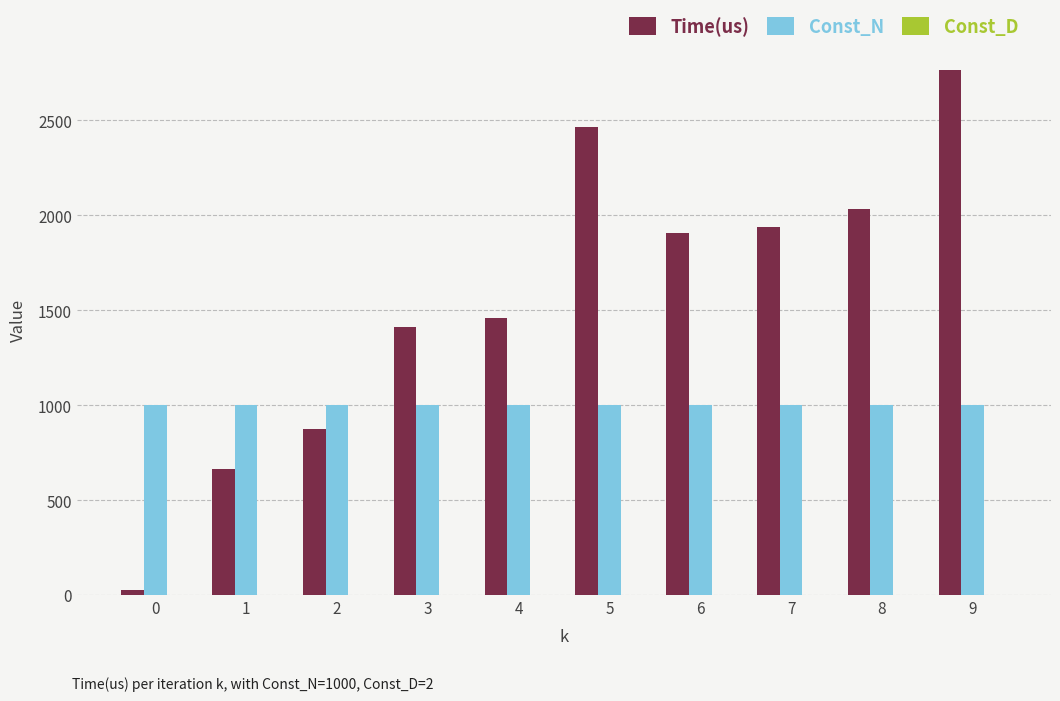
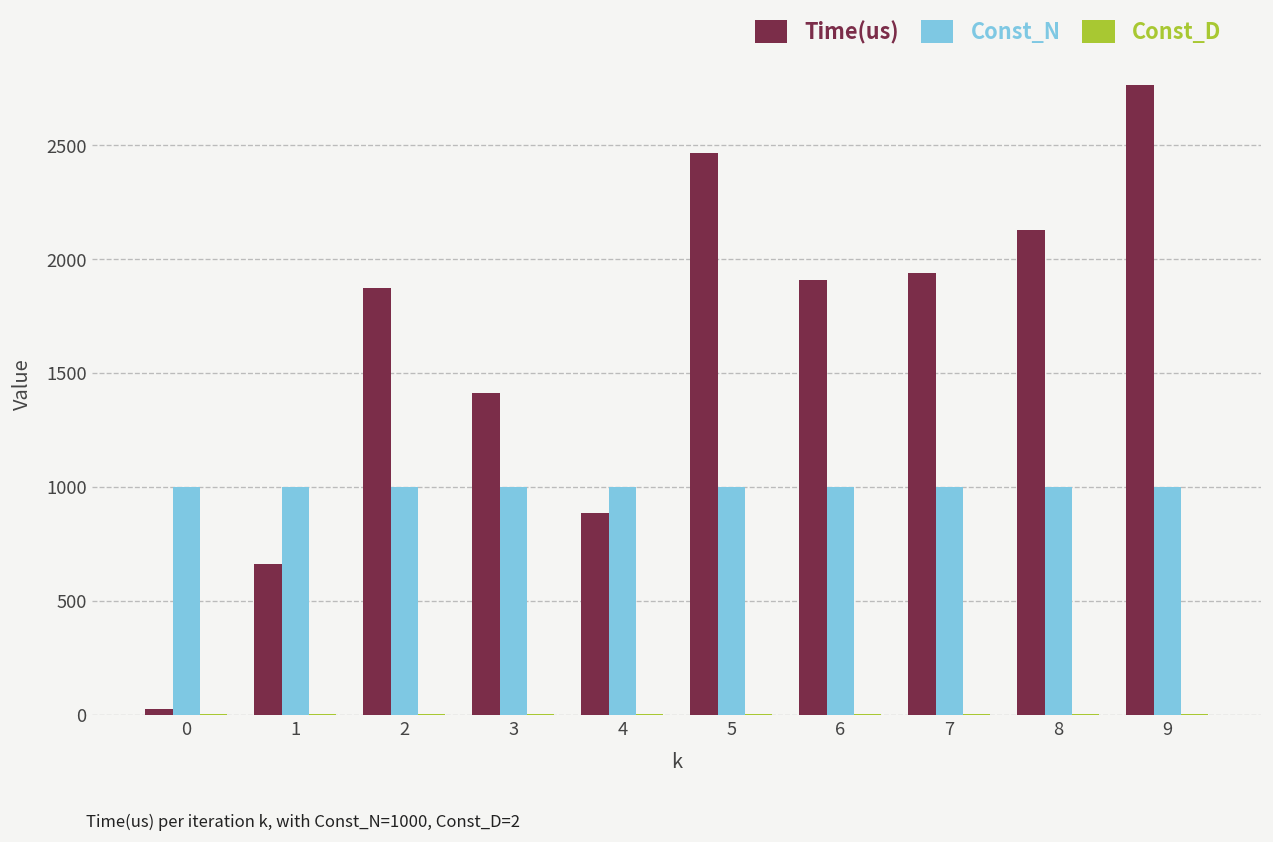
  {
    "Time(us)": {
      "0": 20,
      "1": 660,
-     "2": 870,
+     "2": 1880,
      "3": 1410,
-     "4": 1460,
+     "4": 890,
      "5": 2470,
      "6": 1910,
      "7": 1940,
-     "8": 2030,
+     "8": 2130,
      "9": 2760
    },
    "Const_N": {
      "0": 1000,
      "1": 1000,
      "2": 1000,
      "3": 1000,
      "4": 1000,
      "5": 1000,
      "6": 1000,
      "7": 1000,
      "8": 1000,
      "9": 1000
    }
  }
